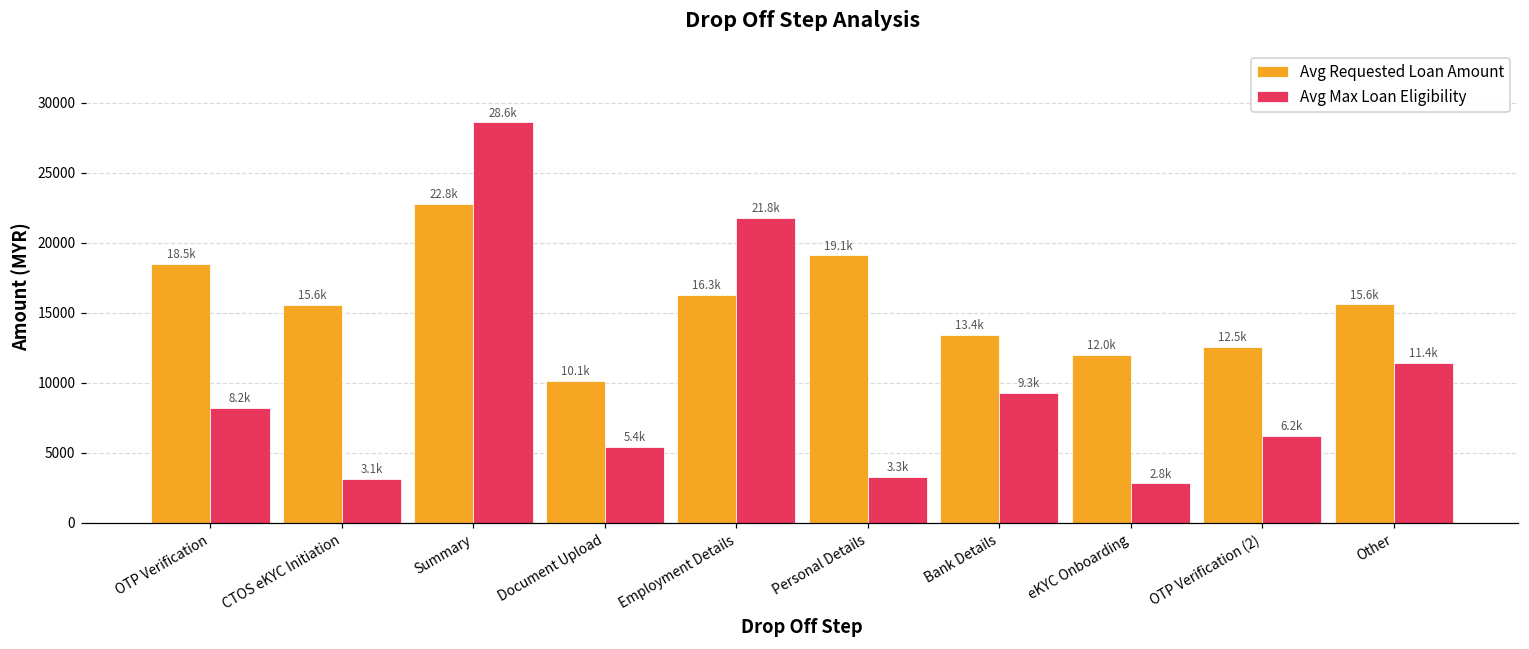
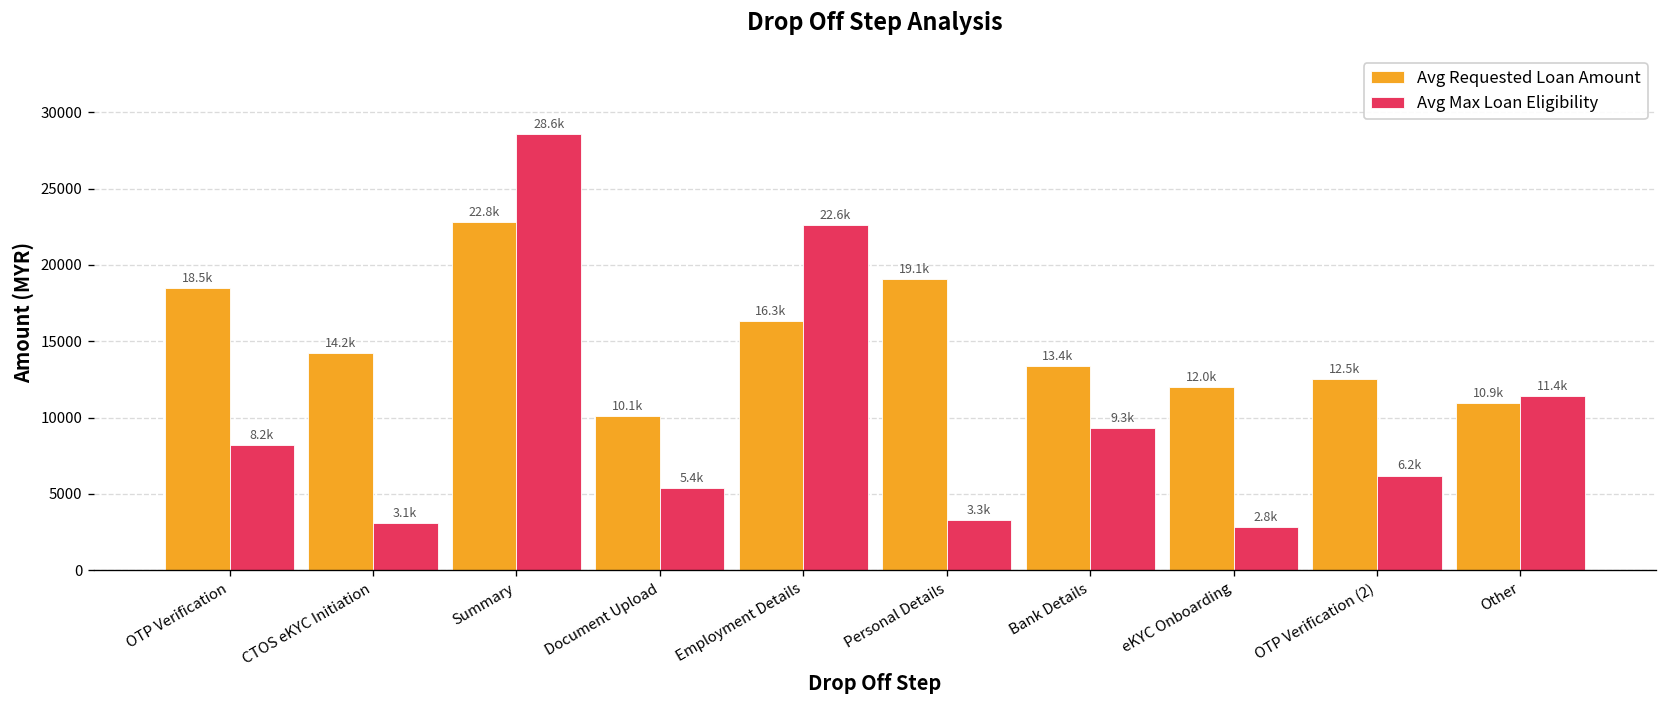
  {
    "Avg Requested Loan Amount": {
      "OTP Verification": "18.5k",
-     "CTOS eKYC Initiation": "15.6k",
+     "CTOS eKYC Initiation": "14.2k",
      "Summary": "22.8k",
      "Document Upload": "10.1k",
      "Employment Details": "16.3k",
      "Personal Details": "19.1k",
      "Bank Details": "13.4k",
      "eKYC Onboarding": "12.0k",
      "OTP Verification (2)": "12.5k",
-     "Other": "15.6k"
+     "Other": "10.9k"
    },
    "Avg Max Loan Eligibility": {
      "OTP Verification": "8.2k",
      "CTOS eKYC Initiation": "3.1k",
      "Summary": "28.6k",
      "Document Upload": "5.4k",
-     "Employment Details": "21.8k",
+     "Employment Details": "22.6k",
      "Personal Details": "3.3k",
      "Bank Details": "9.3k",
      "eKYC Onboarding": "2.8k",
      "OTP Verification (2)": "6.2k",
      "Other": "11.4k"
    }
  }
